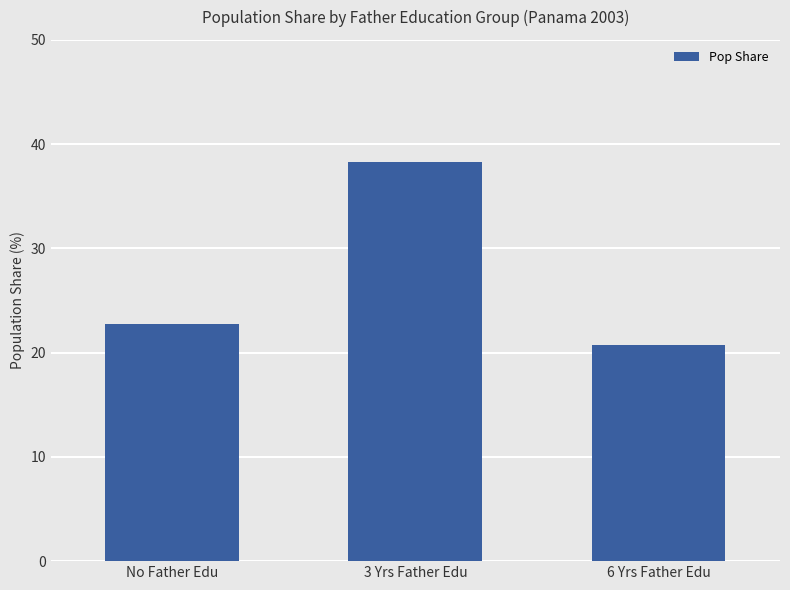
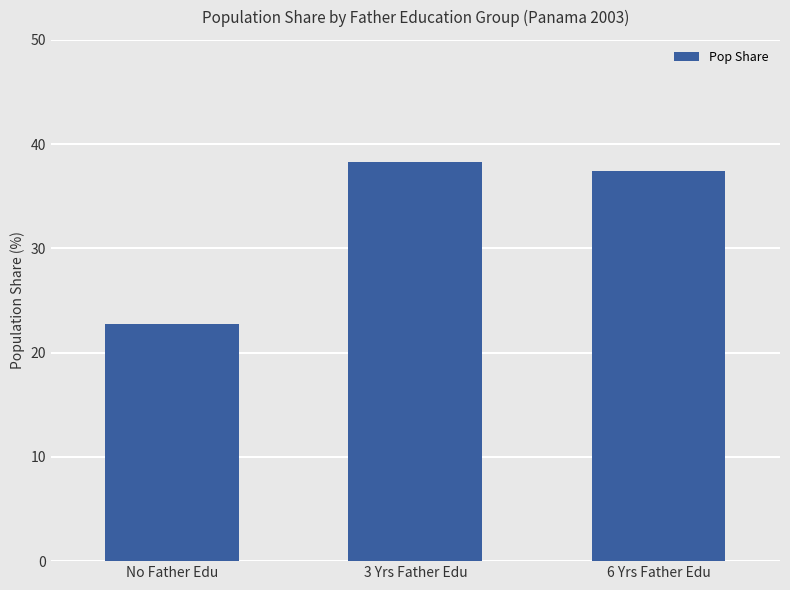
  {
    "No Father Edu": 22.8,
    "3 Yrs Father Edu": 38.3,
-   "6 Yrs Father Edu": 20.7
+   "6 Yrs Father Edu": 37.5
  }
